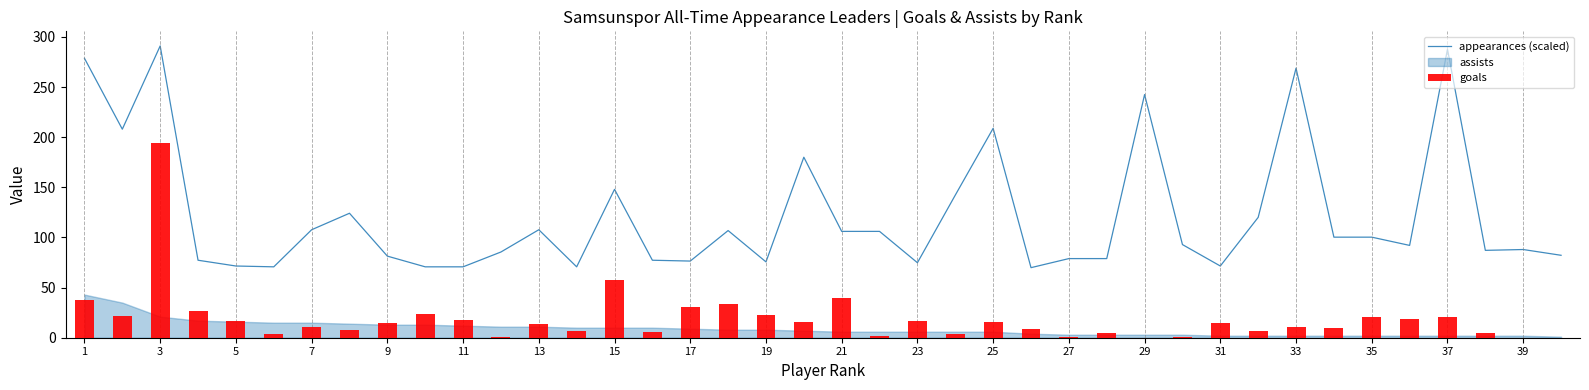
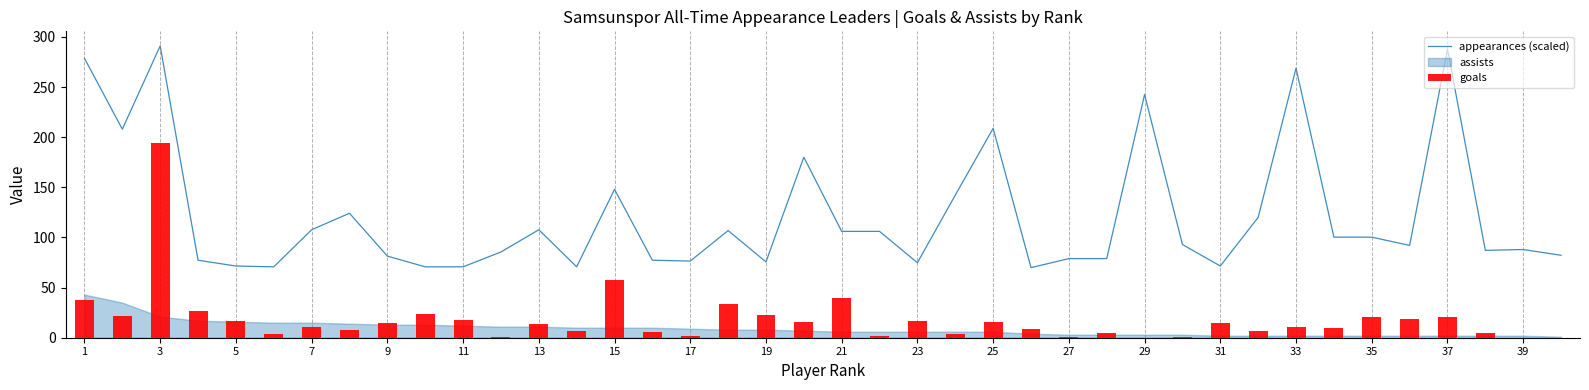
  {
    "goals": {
      "1": 38,
      "3": 194,
      "5": 17,
      "7": 11,
      "9": 15,
      "11": 18,
      "13": 14,
      "15": 58,
-     "17": 31,
+     "17": 2,
      "19": 23,
      "21": 40,
      "23": 17,
      "25": 16,
      "29": 0,
      "31": 15,
      "33": 11,
      "35": 21,
      "37": 21,
      "39": 0
    }
  }
